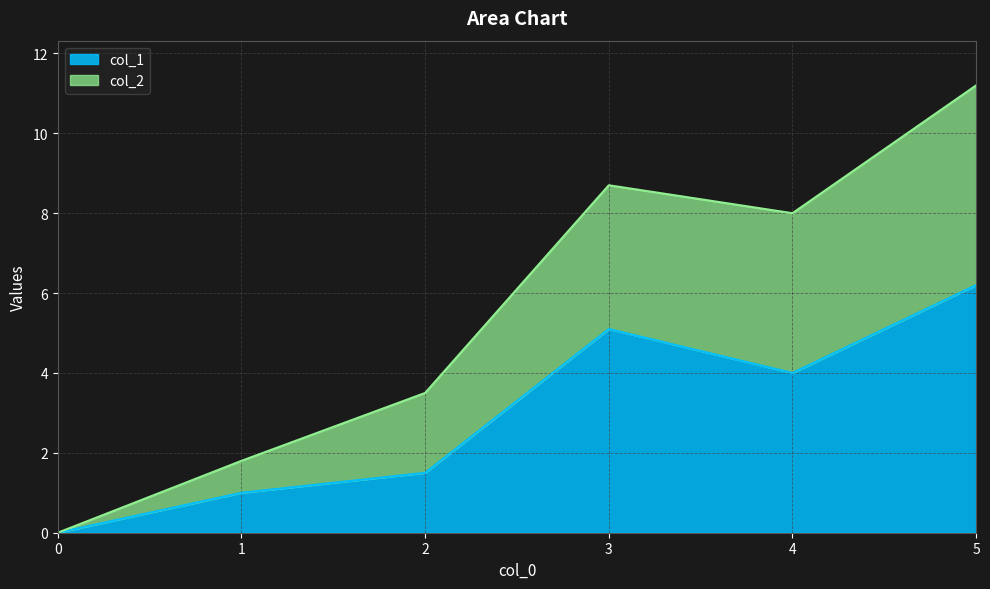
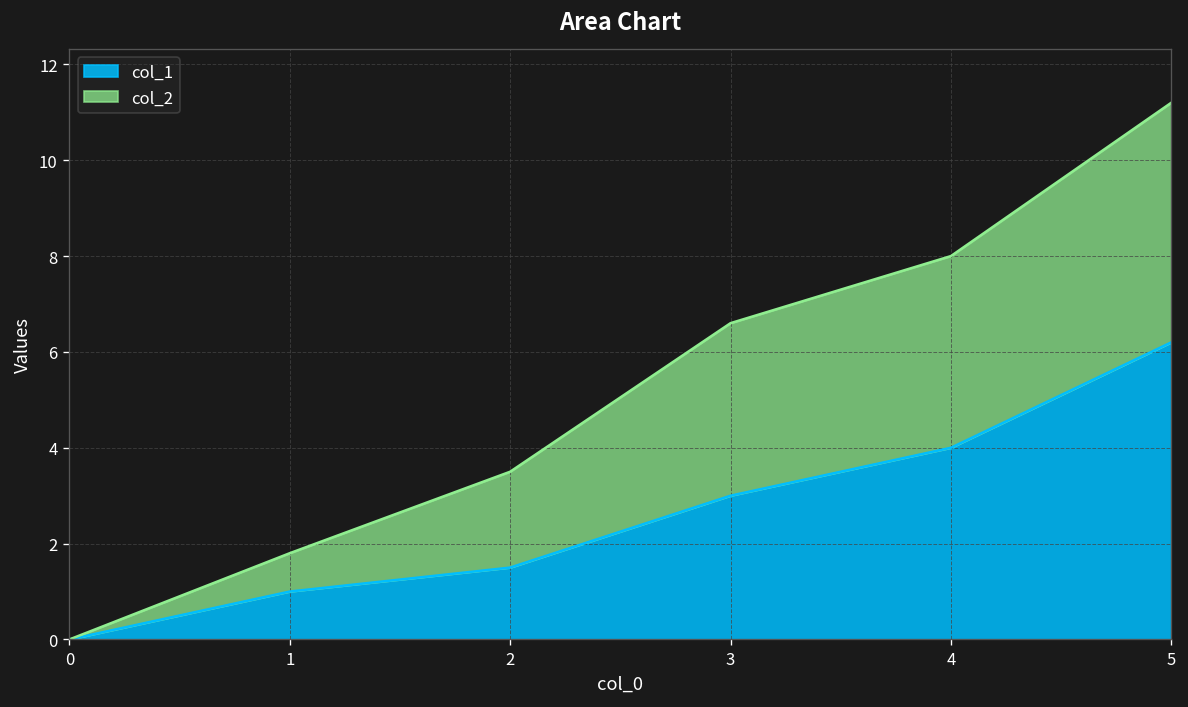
  {
    "col_1": {
      "1": 1.0,
      "2": 1.5,
-     "3": 5.1,
+     "3": 3.0,
      "4": 4.0,
      "5": 6.2
    },
    "col_2": {
      "1": 0.8,
      "2": 2.0,
      "3": 3.6,
      "4": 4.0,
      "5": 5.0
    }
  }
